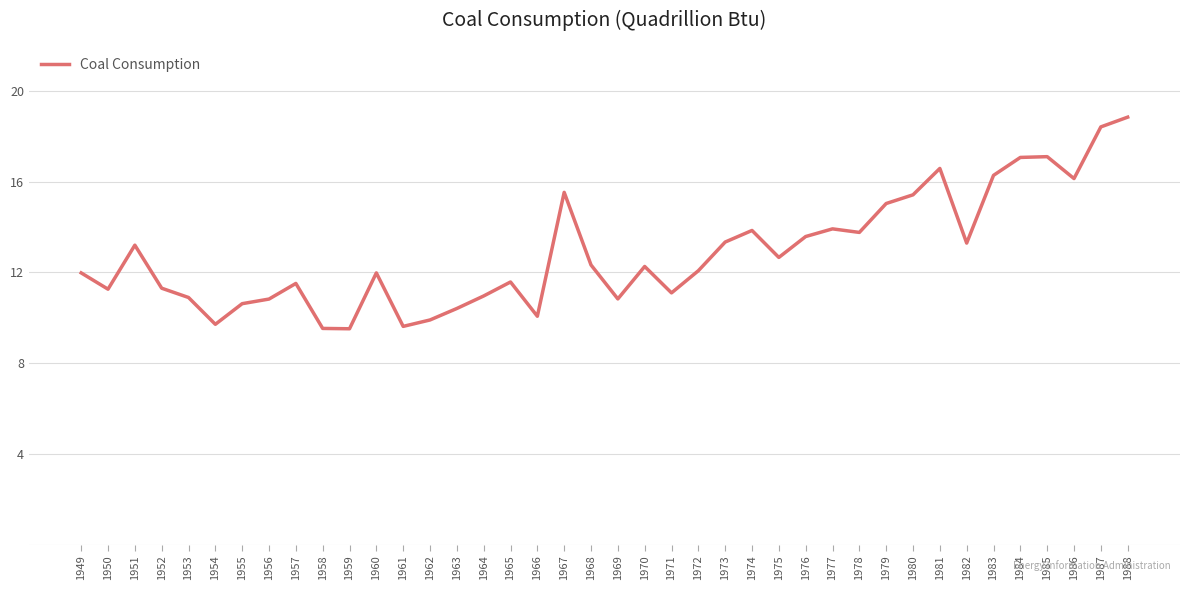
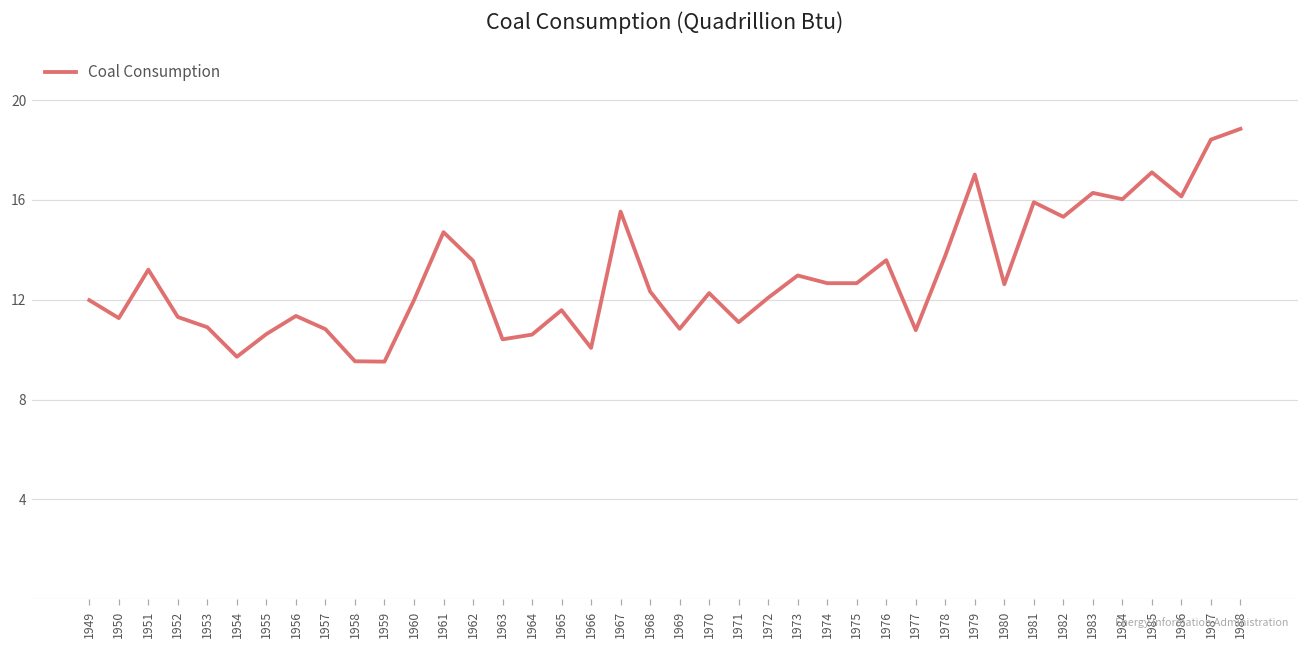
  {
    "1949": 12.0,
    "1950": 11.3,
    "1951": 13.2,
    "1952": 11.3,
    "1953": 10.9,
    "1954": 9.7,
    "1955": 10.6,
-   "1956": 10.8,
-   "1957": 11.5,
+   "1956": 11.3,
+   "1957": 10.8,
    "1958": 9.5,
    "1959": 9.5,
    "1960": 12.0,
-   "1961": 9.6,
-   "1962": 9.9,
+   "1961": 14.7,
+   "1962": 13.6,
    "1963": 10.4,
-   "1964": 11.0,
+   "1964": 10.6,
    "1965": 11.6,
    "1966": 10.1,
    "1967": 15.5,
    "1968": 12.3,
    "1969": 10.8,
    "1970": 12.3,
    "1971": 11.1,
    "1972": 12.1,
-   "1973": 13.3,
-   "1974": 13.9,
+   "1973": 13.0,
+   "1974": 12.7,
    "1975": 12.7,
    "1976": 13.6,
-   "1977": 13.9,
+   "1977": 10.8,
    "1978": 13.8,
-   "1979": 15.0,
-   "1980": 15.4,
-   "1981": 16.6,
-   "1982": 13.3,
+   "1979": 17.0,
+   "1980": 12.6,
+   "1981": 15.9,
+   "1982": 15.3,
    "1983": 16.3,
-   "1984": 17.1,
+   "1984": 16.0,
    "1985": 17.1,
    "1986": 16.1,
    "1987": 18.4,
    "1988": 18.8
  }
